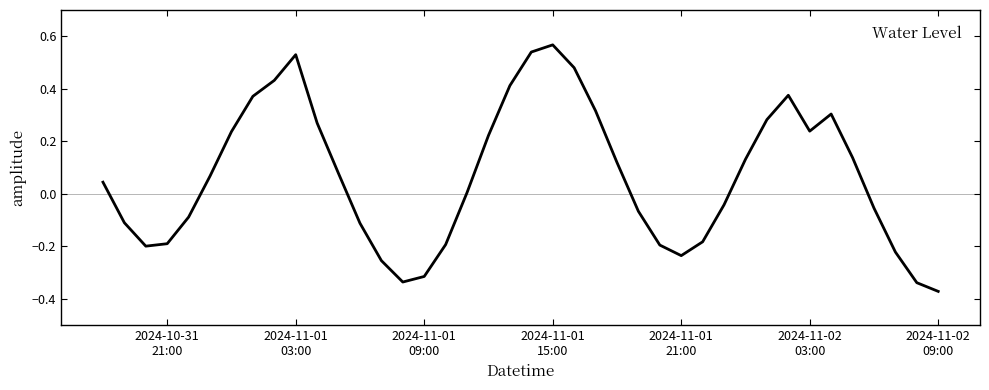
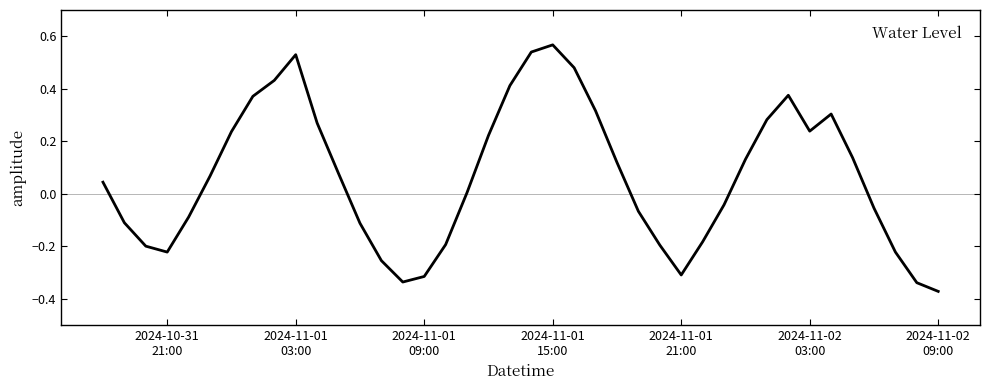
  {
-   "2024-10-31 21:00": -0.19,
+   "2024-10-31 21:00": -0.22,
    "2024-11-01 03:00": 0.53,
    "2024-11-01 09:00": -0.31,
    "2024-11-01 15:00": 0.57,
-   "2024-11-01 21:00": -0.24,
+   "2024-11-01 21:00": -0.31,
    "2024-11-02 03:00": 0.24,
    "2024-11-02 09:00": -0.37
  }
